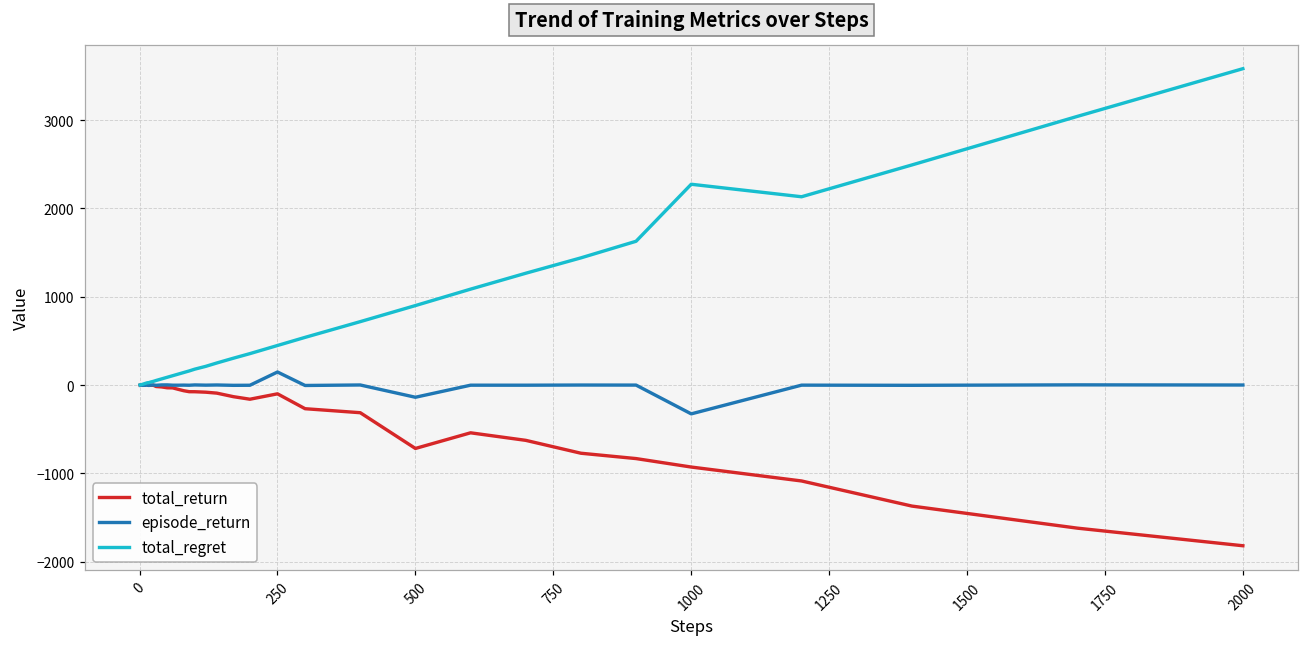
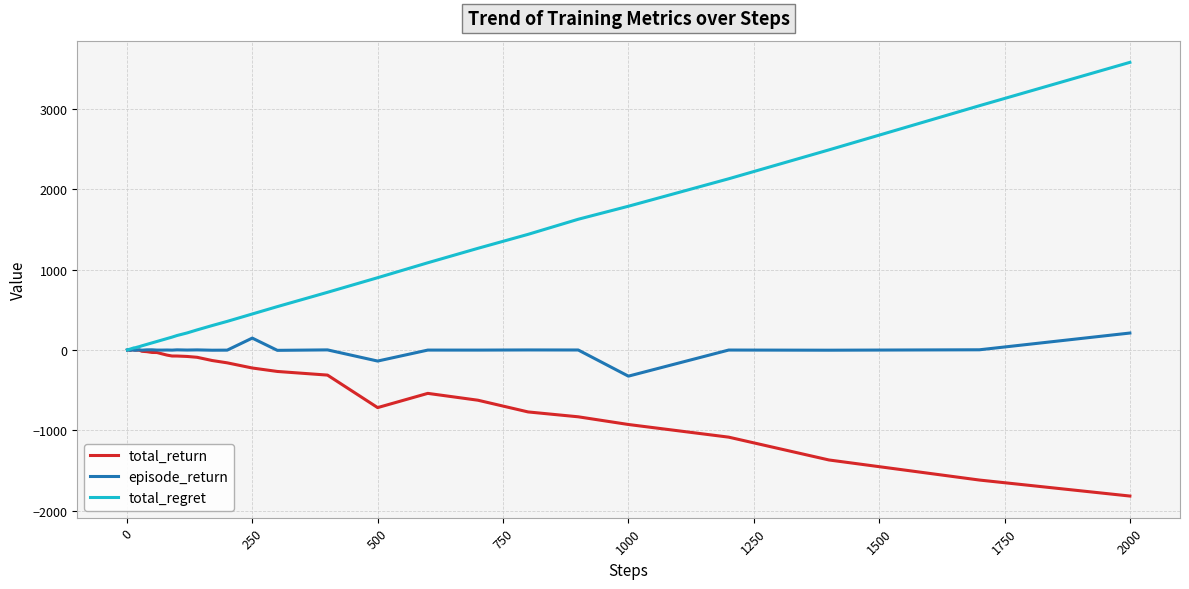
  {
    "total_return": {
-     "250": -100,
+     "250": -200,
      "500": -700,
      "1000": -900,
      "2000": -1800
    },
    "episode_return": {
      "250": 100,
      "500": -100,
      "1000": -300,
-     "2000": 0
+     "2000": 200
    },
    "total_regret": {
      "250": 400,
      "500": 900,
-     "1000": 2300,
+     "1000": 1800,
      "2000": 3600
    }
  }
